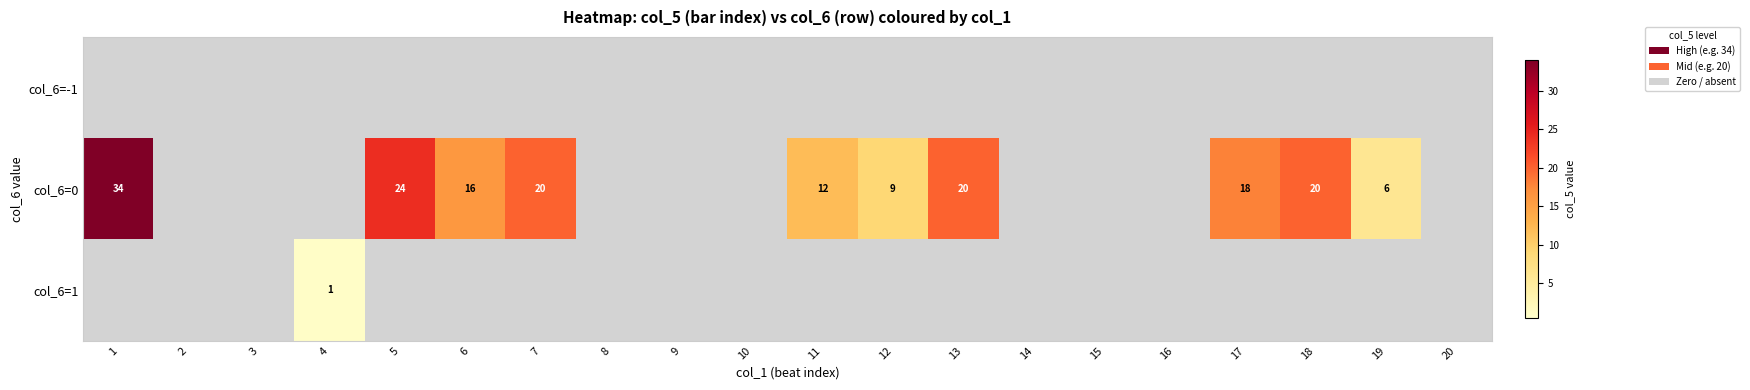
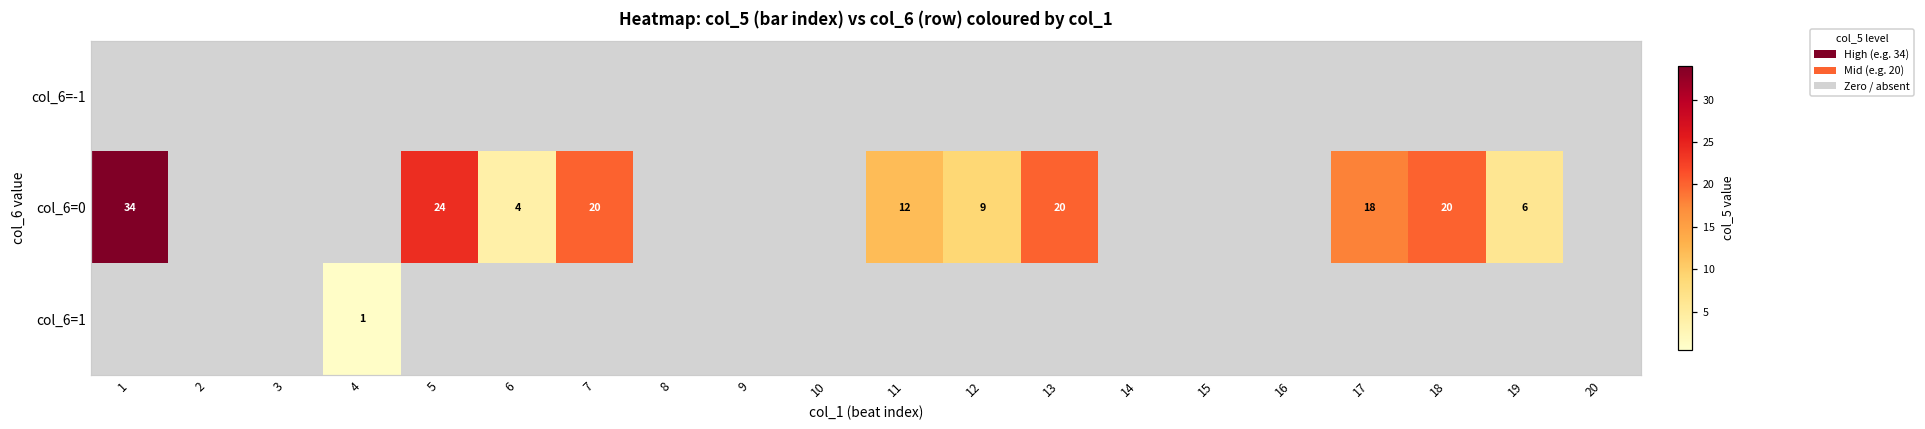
  {
    "col_6=0": {
      "1": 34,
      "5": 24,
-     "6": 16,
+     "6": 4,
      "7": 20,
      "11": 12,
      "12": 9,
      "13": 20,
      "17": 18,
      "18": 20,
      "19": 6
    },
    "col_6=1": {
      "4": 1
    }
  }
